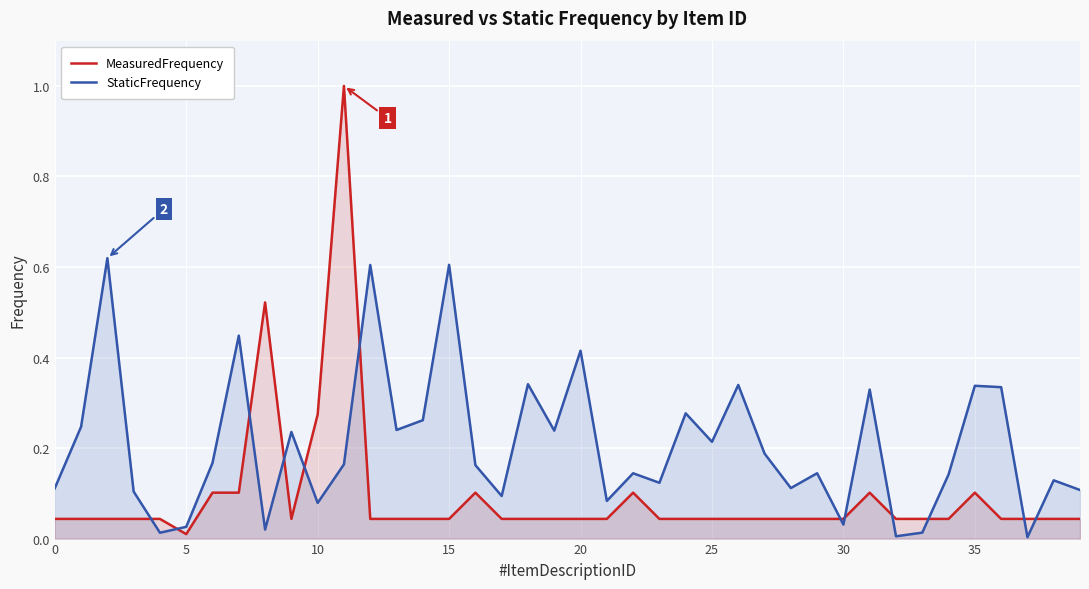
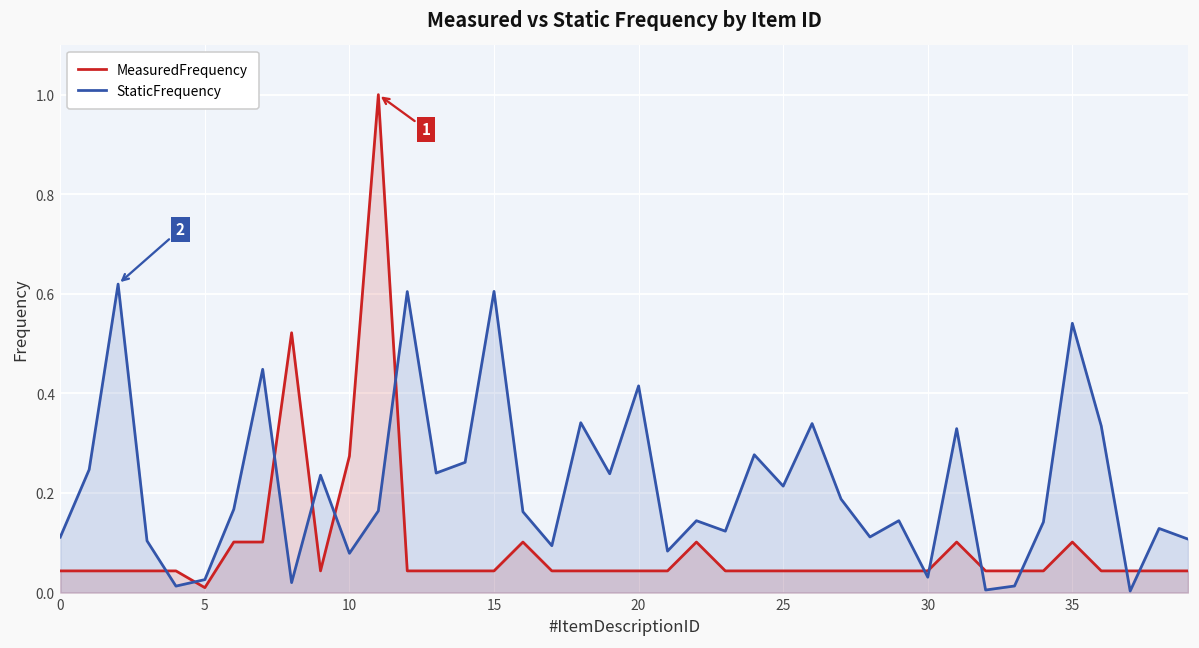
  {
    "MeasuredFrequency": {
      "0": 0.04,
      "5": 0.01,
      "10": 0.27,
      "15": 0.04,
      "20": 0.04,
      "25": 0.04,
      "30": 0.04,
      "35": 0.10
    },
    "StaticFrequency": {
      "0": 0.11,
      "5": 0.03,
      "10": 0.08,
      "15": 0.60,
      "20": 0.42,
      "25": 0.21,
      "30": 0.03,
-     "35": 0.34
+     "35": 0.54
    }
  }
